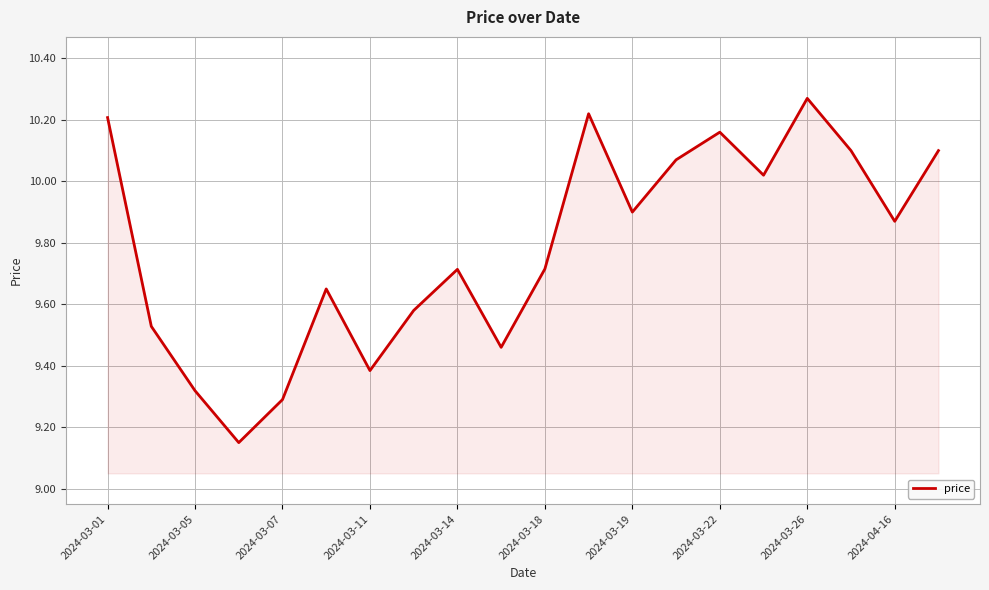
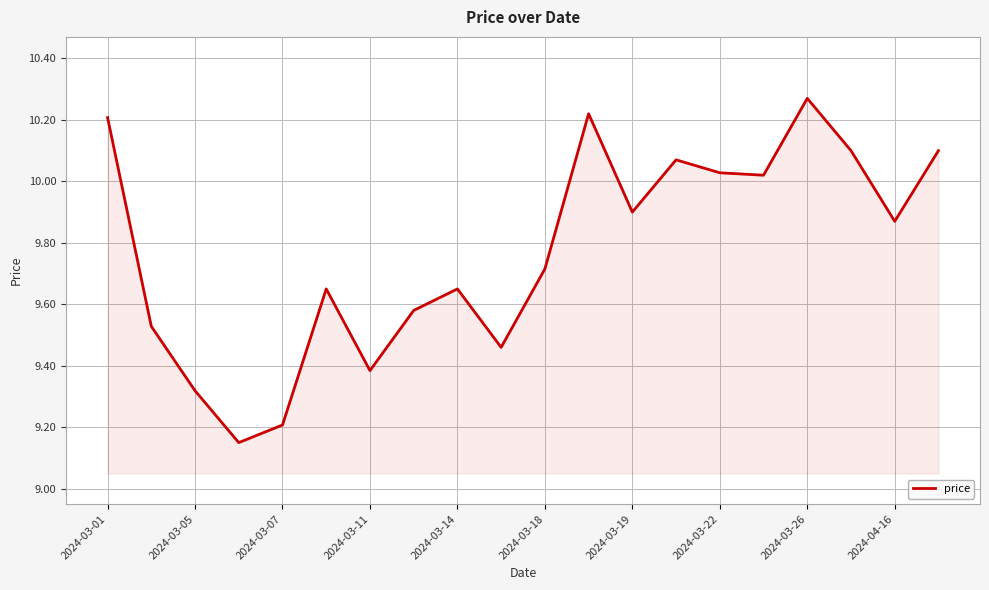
  {
    "2024-03-01": 10.21,
    "2024-03-05": 9.32,
-   "2024-03-07": 9.29,
+   "2024-03-07": 9.21,
    "2024-03-11": 9.38,
-   "2024-03-14": 9.71,
+   "2024-03-14": 9.65,
    "2024-03-18": 9.72,
-   "2024-03-22": 10.16,
+   "2024-03-22": 10.03,
    "2024-03-26": 10.27,
    "2024-04-16": 9.87
  }
